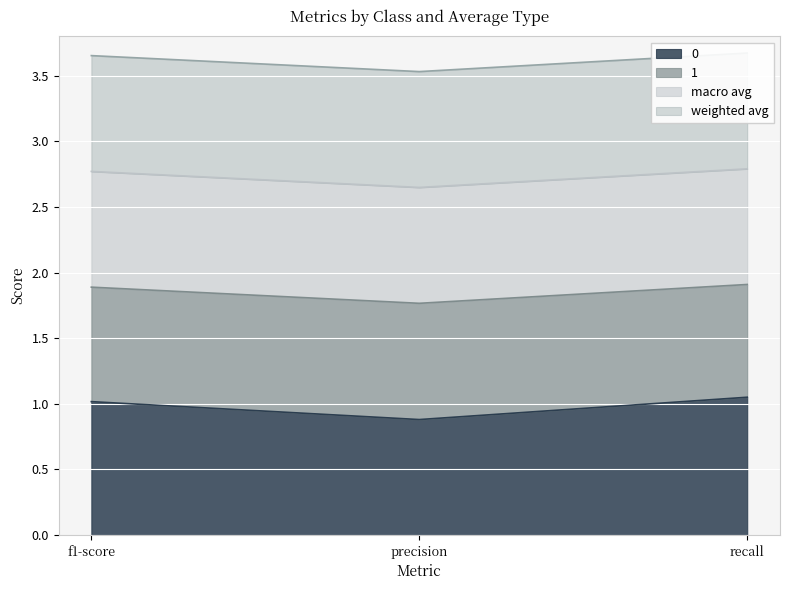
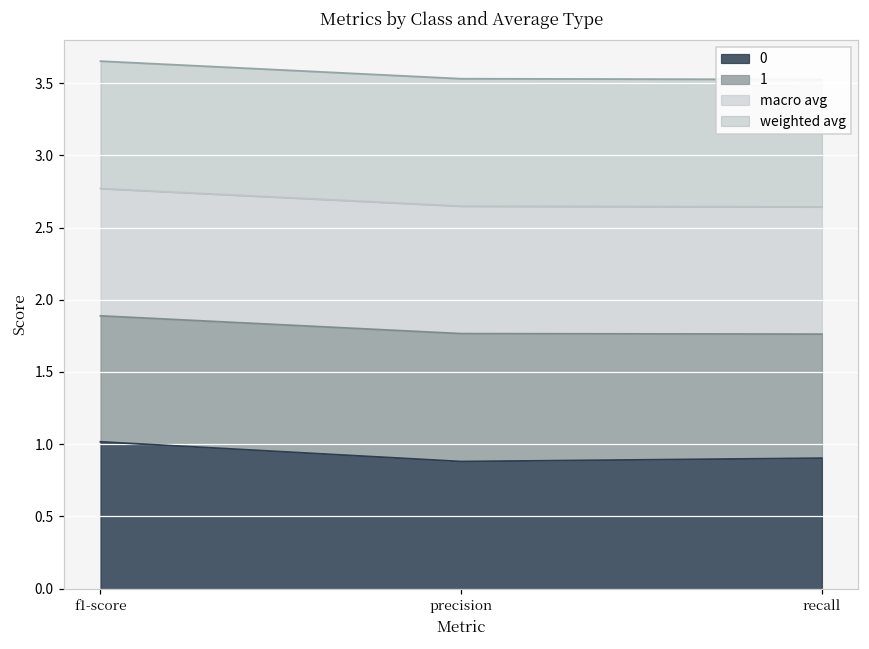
  {
    "0": {
      "f1-score": 1.02,
      "precision": 0.88,
-     "recall": 1.05
+     "recall": 0.90
    }
  }
